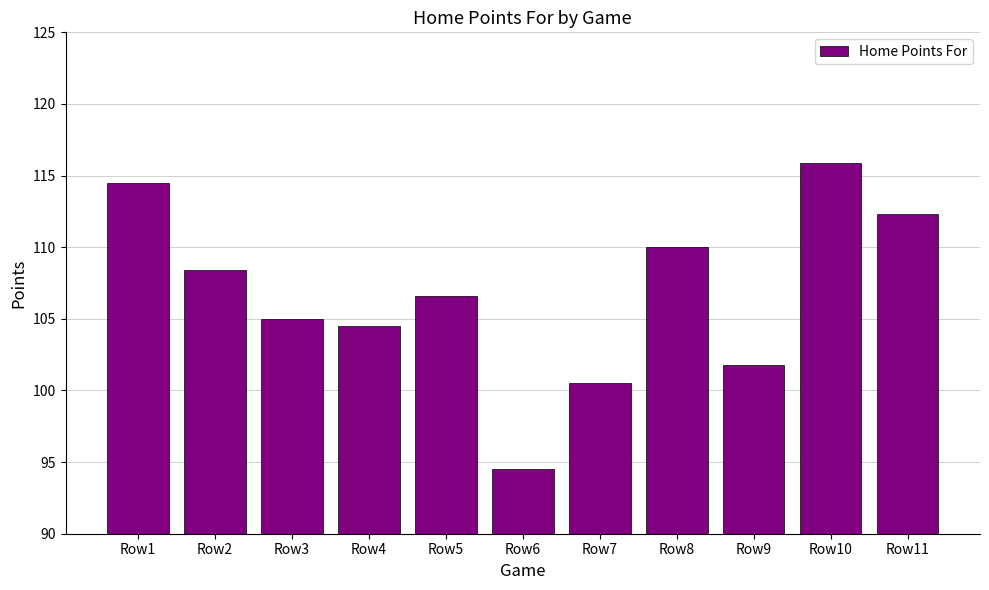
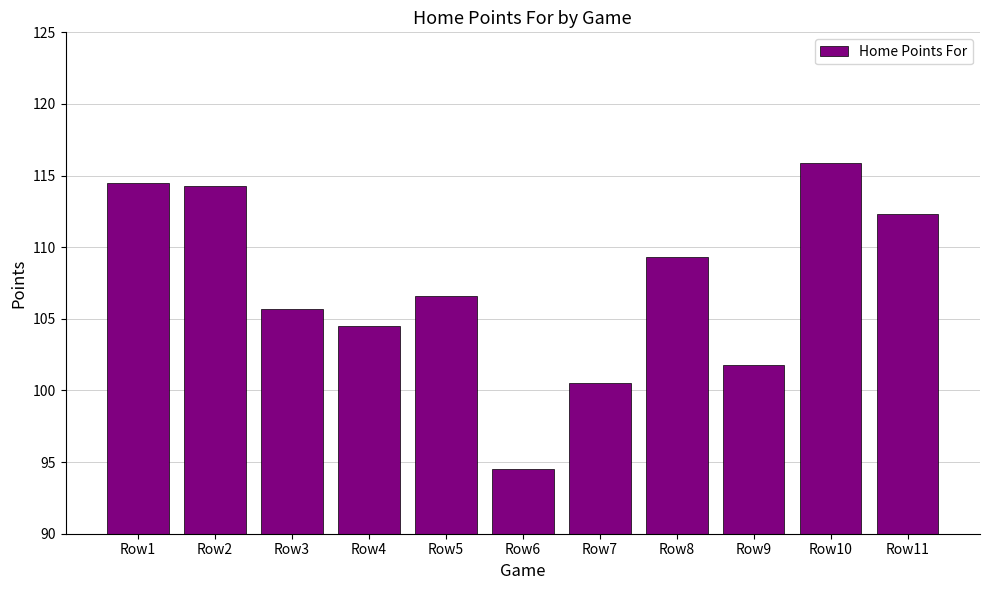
  {
    "Row1": 114.5,
-   "Row2": 108.4,
-   "Row3": 105.0,
+   "Row2": 114.3,
+   "Row3": 105.7,
    "Row4": 104.5,
    "Row5": 106.6,
    "Row6": 94.5,
    "Row7": 100.5,
-   "Row8": 110.0,
+   "Row8": 109.3,
    "Row9": 101.8,
    "Row10": 115.9,
    "Row11": 112.3
  }
